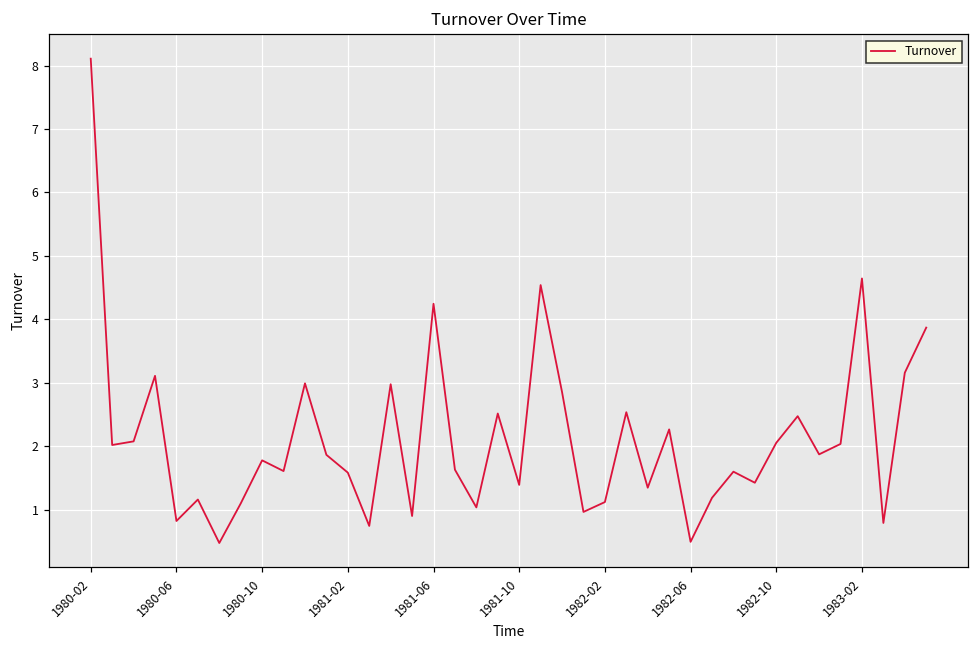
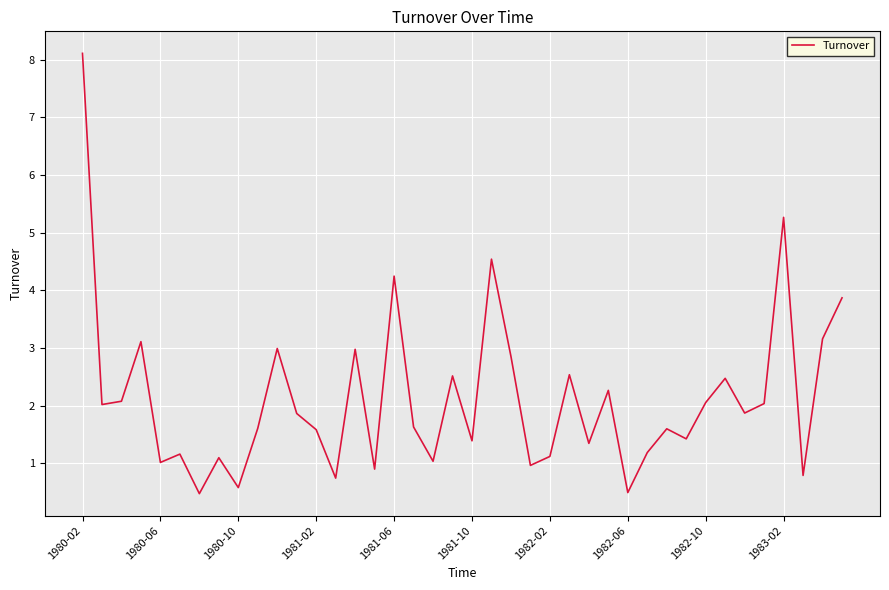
  {
    "1980-02": 8.1,
-   "1980-06": 0.8,
-   "1980-10": 1.8,
+   "1980-06": 1.0,
+   "1980-10": 0.6,
    "1981-02": 1.6,
    "1981-06": 4.2,
    "1981-10": 1.4,
    "1982-02": 1.1,
    "1982-06": 0.5,
    "1982-10": 2.1,
-   "1983-02": 4.6
+   "1983-02": 5.3
  }
